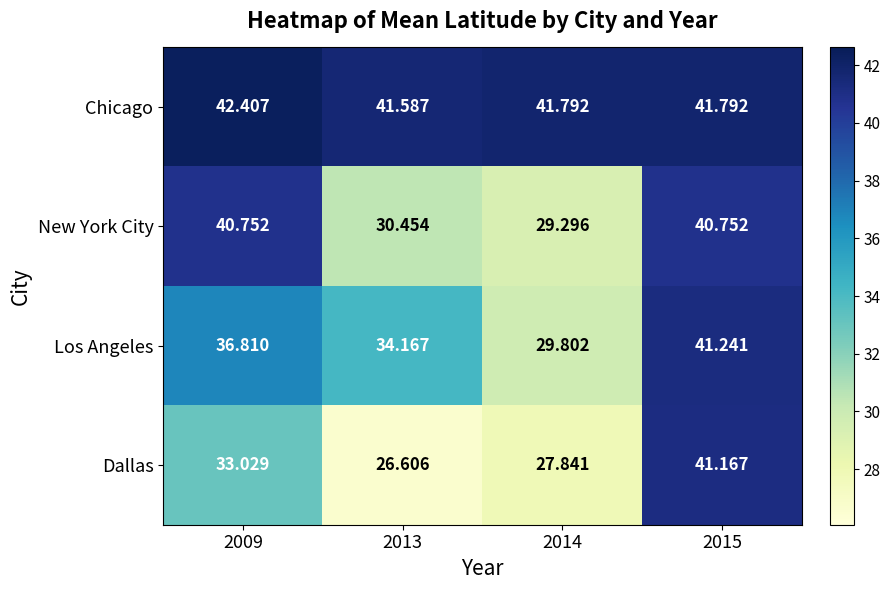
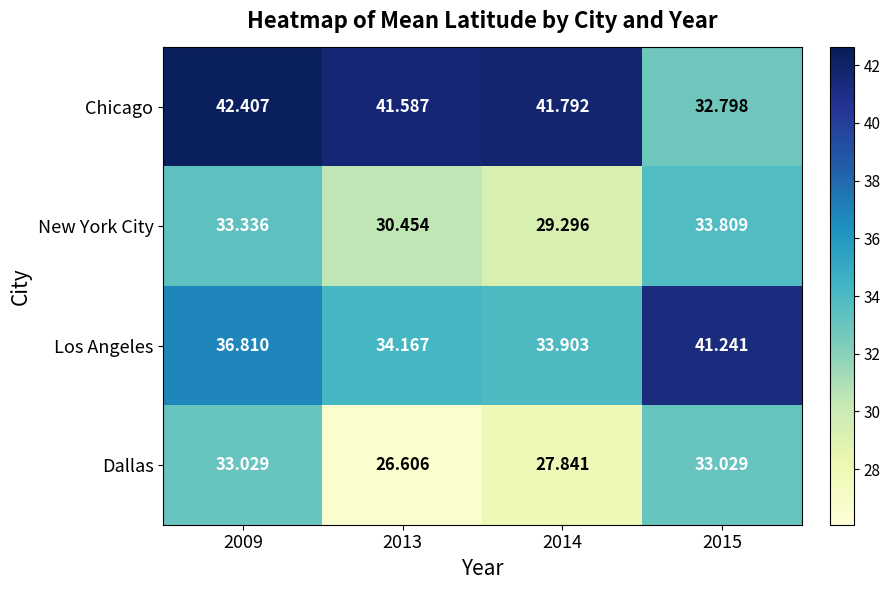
  {
    "Chicago": {
      "2009": 42.407,
      "2013": 41.587,
      "2014": 41.792,
-     "2015": 41.792
+     "2015": 32.798
    },
    "New York City": {
-     "2009": 40.752,
+     "2009": 33.336,
      "2013": 30.454,
      "2014": 29.296,
-     "2015": 40.752
+     "2015": 33.809
    },
    "Los Angeles": {
      "2009": 36.810,
      "2013": 34.167,
-     "2014": 29.802,
+     "2014": 33.903,
      "2015": 41.241
    },
    "Dallas": {
      "2009": 33.029,
      "2013": 26.606,
      "2014": 27.841,
-     "2015": 41.167
+     "2015": 33.029
    }
  }
